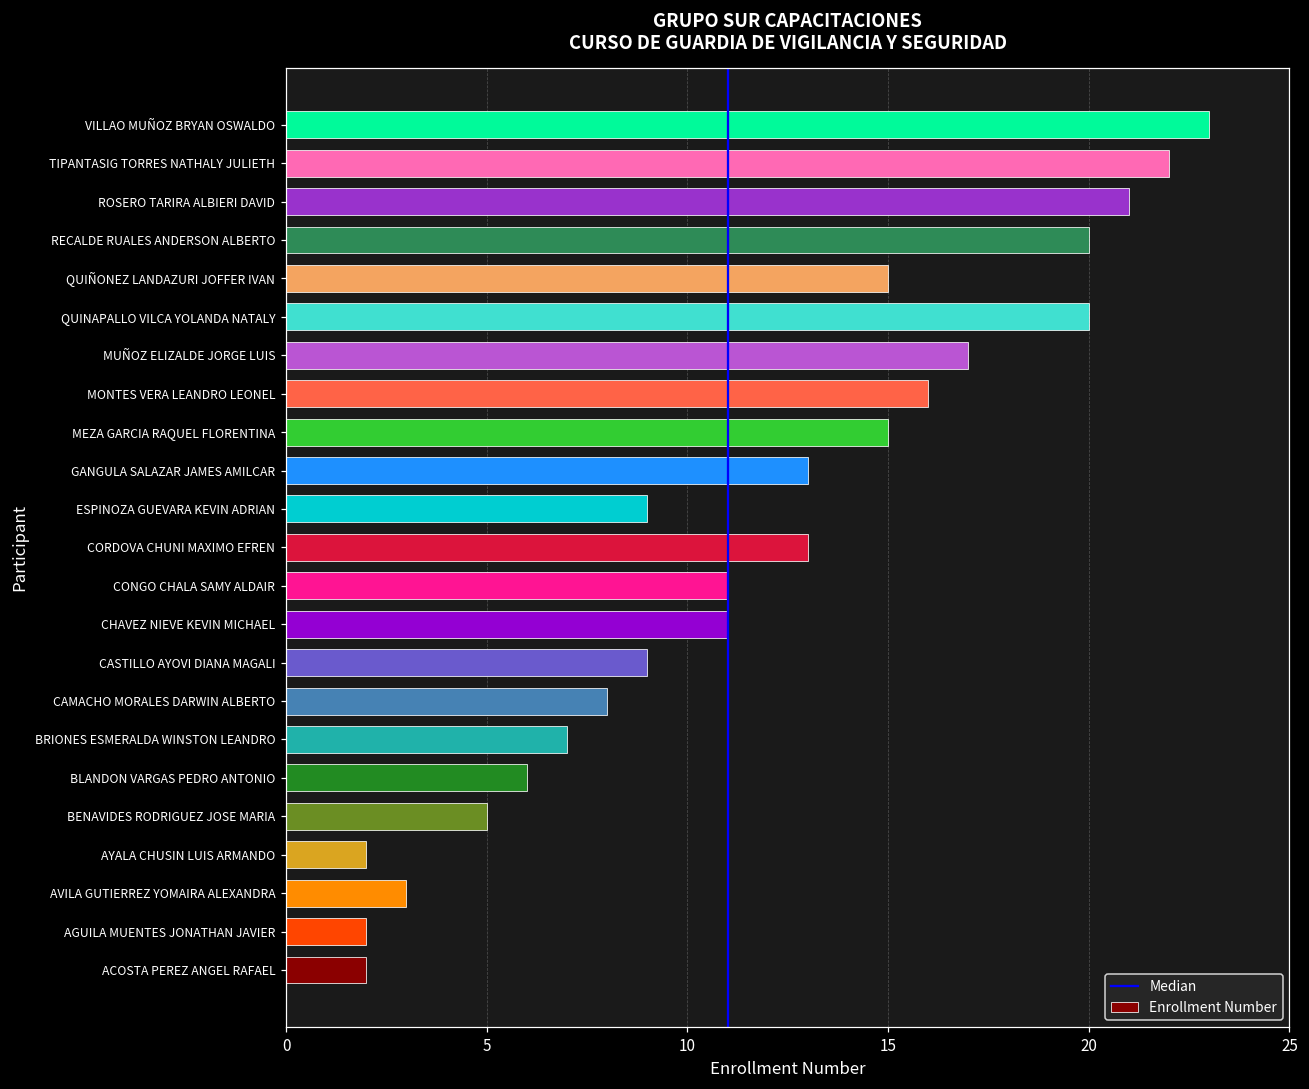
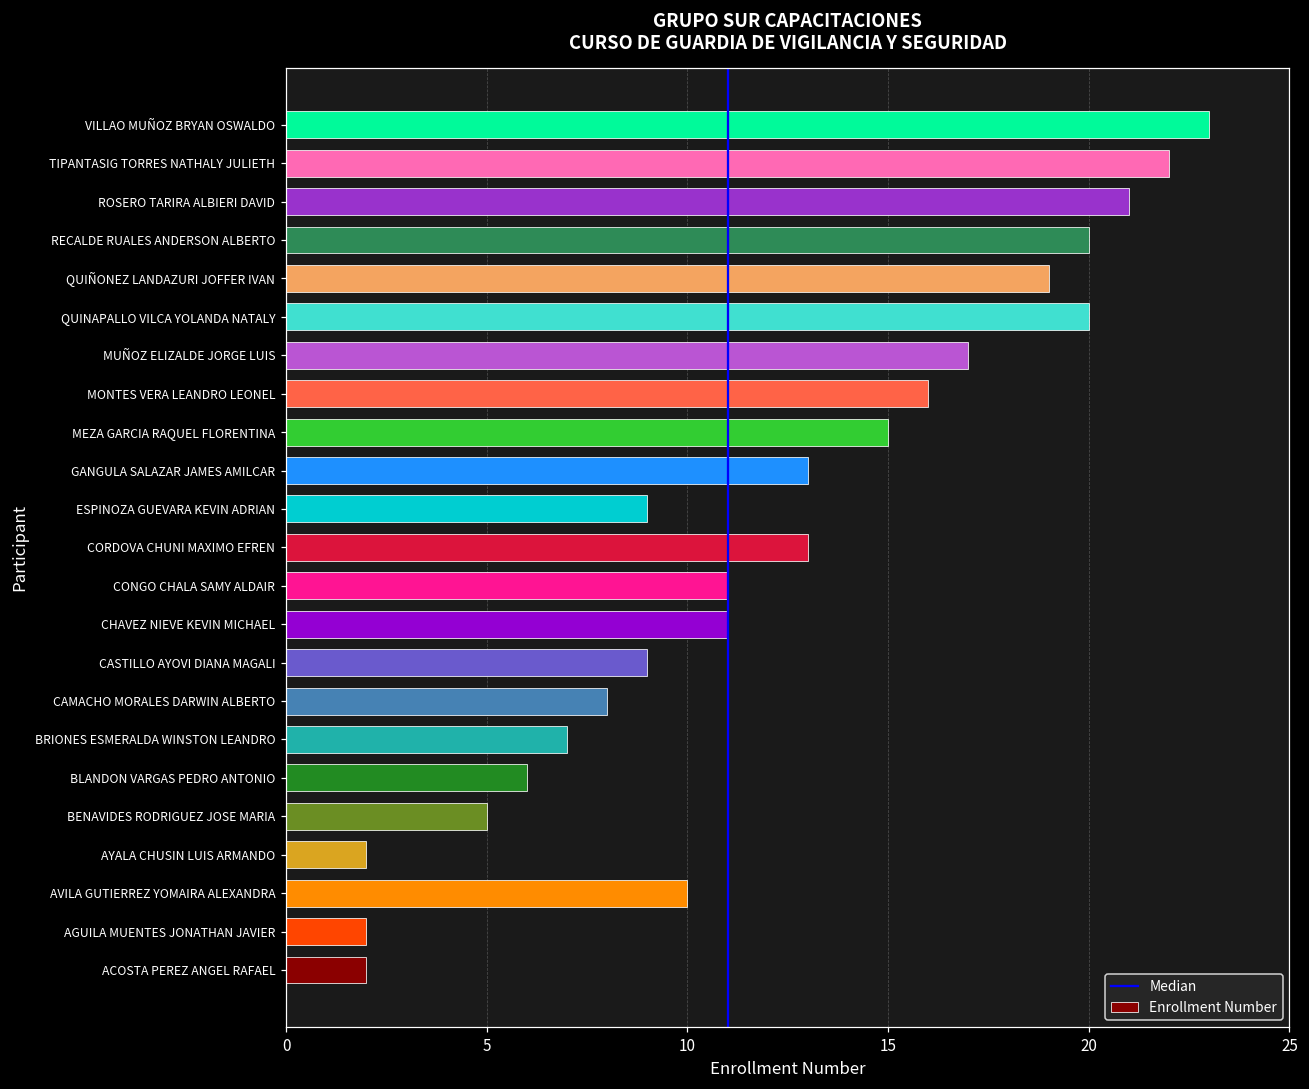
  {
    "VILLAO MUÑOZ BRYAN OSWALDO": 23,
    "TIPANTASIG TORRES NATHALY JULIETH": 22,
    "ROSERO TARIRA ALBIERI DAVID": 21,
    "RECALDE RUALES ANDERSON ALBERTO": 20,
-   "QUIÑONEZ LANDAZURI JOFFER IVAN": 15,
+   "QUIÑONEZ LANDAZURI JOFFER IVAN": 19,
    "QUINAPALLO VILCA YOLANDA NATALY": 20,
    "MUÑOZ ELIZALDE JORGE LUIS": 17,
    "MONTES VERA LEANDRO LEONEL": 16,
    "MEZA GARCIA RAQUEL FLORENTINA": 15,
    "GANGULA SALAZAR JAMES AMILCAR": 13,
    "ESPINOZA GUEVARA KEVIN ADRIAN": 9,
    "CORDOVA CHUNI MAXIMO EFREN": 13,
    "CONGO CHALA SAMY ALDAIR": 11,
    "CHAVEZ NIEVE KEVIN MICHAEL": 11,
    "CASTILLO AYOVI DIANA MAGALI": 9,
    "CAMACHO MORALES DARWIN ALBERTO": 8,
    "BRIONES ESMERALDA WINSTON LEANDRO": 7,
    "BLANDON VARGAS PEDRO ANTONIO": 6,
    "BENAVIDES RODRIGUEZ JOSE MARIA": 5,
    "AYALA CHUSIN LUIS ARMANDO": 2,
-   "AVILA GUTIERREZ YOMAIRA ALEXANDRA": 3,
+   "AVILA GUTIERREZ YOMAIRA ALEXANDRA": 10,
    "AGUILA MUENTES JONATHAN JAVIER": 2,
    "ACOSTA PEREZ ANGEL RAFAEL": 2
  }
